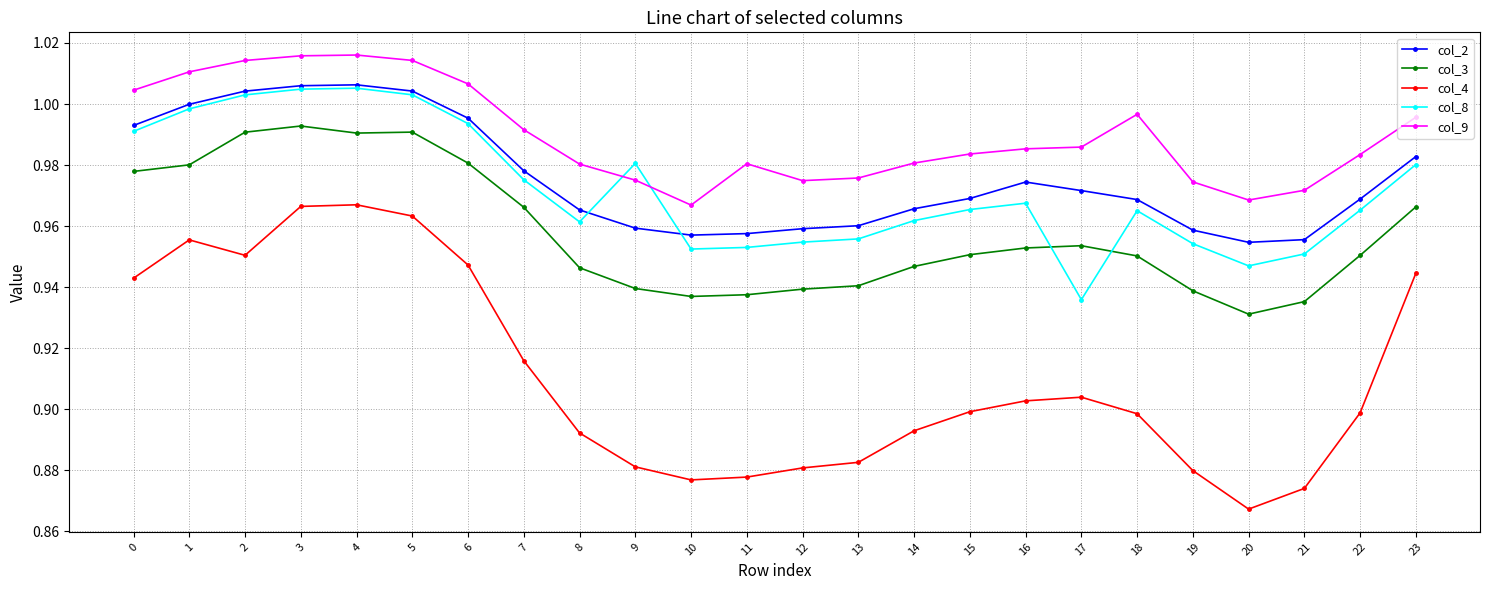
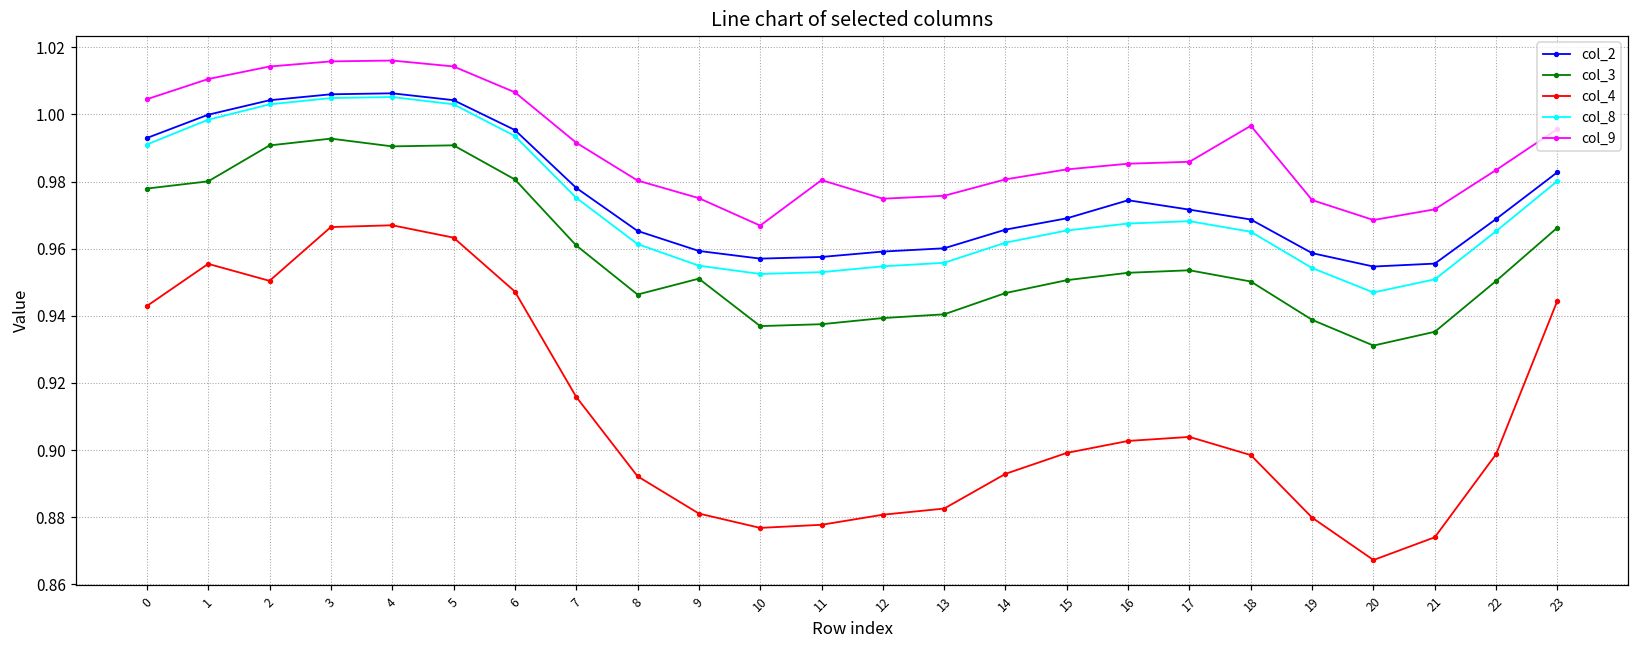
  {
    "col_2": {
      "0": 0.993,
      "1": 1.000,
      "2": 1.004,
      "3": 1.006,
      "4": 1.006,
      "5": 1.004,
      "6": 0.995,
      "7": 0.978,
      "8": 0.965,
      "9": 0.959,
      "10": 0.957,
      "11": 0.958,
      "12": 0.959,
      "13": 0.960,
      "14": 0.966,
      "15": 0.969,
      "16": 0.974,
      "17": 0.972,
      "18": 0.969,
      "19": 0.959,
      "20": 0.955,
      "21": 0.956,
      "22": 0.969,
      "23": 0.983
    },
    "col_3": {
      "0": 0.978,
      "1": 0.980,
      "2": 0.991,
      "3": 0.993,
      "4": 0.990,
      "5": 0.991,
      "6": 0.981,
-     "7": 0.966,
+     "7": 0.961,
      "8": 0.946,
-     "9": 0.940,
+     "9": 0.951,
      "10": 0.937,
      "11": 0.937,
      "12": 0.939,
      "13": 0.940,
      "14": 0.947,
      "15": 0.951,
      "16": 0.953,
      "17": 0.954,
      "18": 0.950,
      "19": 0.939,
      "20": 0.931,
      "21": 0.935,
      "22": 0.950,
      "23": 0.966
    },
    "col_4": {
      "0": 0.943,
      "1": 0.955,
      "2": 0.950,
      "3": 0.966,
      "4": 0.967,
      "5": 0.963,
      "6": 0.947,
      "7": 0.916,
      "8": 0.892,
      "9": 0.881,
      "10": 0.877,
      "11": 0.878,
      "12": 0.881,
      "13": 0.883,
      "14": 0.893,
      "15": 0.899,
      "16": 0.903,
      "17": 0.904,
      "18": 0.898,
      "19": 0.880,
      "20": 0.867,
      "21": 0.874,
      "22": 0.899,
      "23": 0.945
    },
    "col_8": {
      "0": 0.991,
      "1": 0.998,
      "2": 1.003,
      "3": 1.005,
      "4": 1.005,
      "5": 1.003,
      "6": 0.994,
      "7": 0.975,
      "8": 0.961,
-     "9": 0.981,
+     "9": 0.955,
      "10": 0.952,
      "11": 0.953,
      "12": 0.955,
      "13": 0.956,
      "14": 0.962,
      "15": 0.965,
      "16": 0.967,
-     "17": 0.936,
+     "17": 0.968,
      "18": 0.965,
      "19": 0.954,
      "20": 0.947,
      "21": 0.951,
      "22": 0.965,
      "23": 0.980
    },
    "col_9": {
      "0": 1.005,
      "1": 1.011,
      "2": 1.014,
      "3": 1.016,
      "4": 1.016,
      "5": 1.014,
      "6": 1.007,
      "7": 0.992,
      "8": 0.980,
      "9": 0.975,
      "10": 0.967,
      "11": 0.980,
      "12": 0.975,
      "13": 0.976,
      "14": 0.981,
      "15": 0.984,
      "16": 0.985,
      "17": 0.986,
      "18": 0.997,
      "19": 0.974,
      "20": 0.969,
      "21": 0.972,
      "22": 0.983
    }
  }
